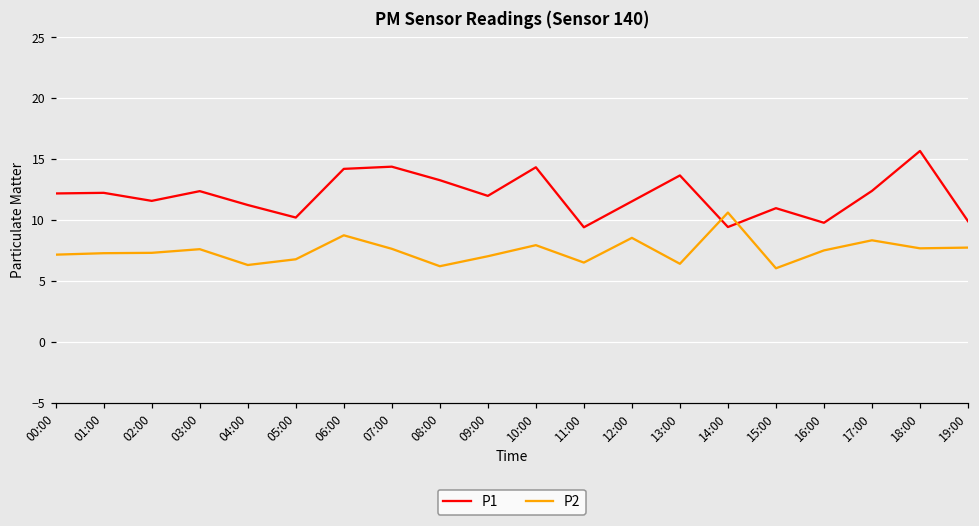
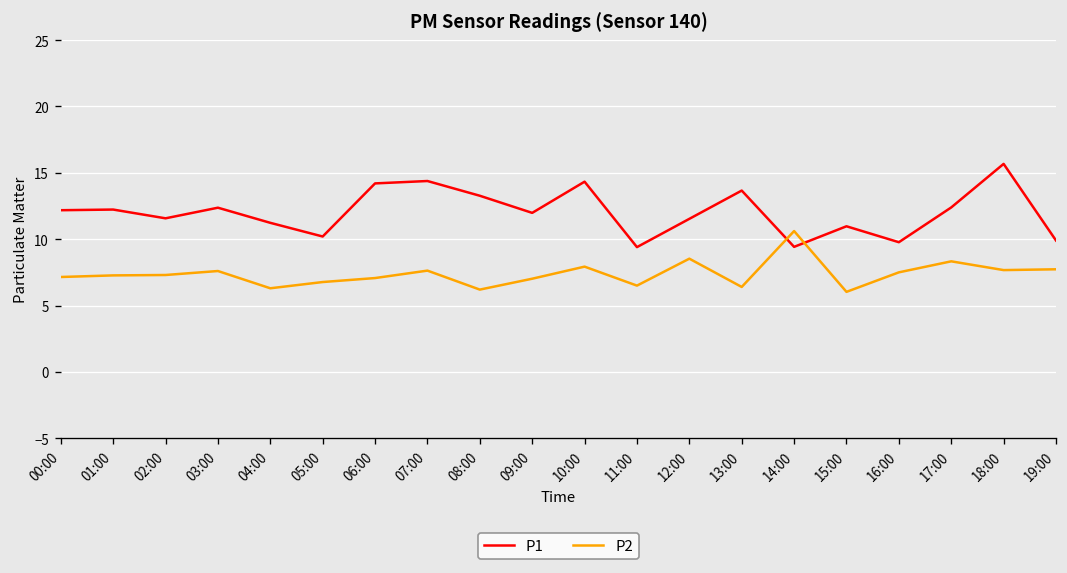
  {
    "P1": {
      "00:00": 12.2,
      "01:00": 12.2,
      "02:00": 11.6,
      "03:00": 12.4,
      "04:00": 11.2,
      "05:00": 10.2,
      "06:00": 14.2,
      "07:00": 14.4,
      "08:00": 13.3,
      "09:00": 12.0,
      "10:00": 14.3,
      "11:00": 9.4,
      "12:00": 11.5,
      "13:00": 13.7,
      "14:00": 9.4,
      "15:00": 11.0,
      "16:00": 9.8,
      "17:00": 12.4,
      "18:00": 15.7,
      "19:00": 9.9
    },
    "P2": {
      "00:00": 7.2,
      "01:00": 7.3,
      "02:00": 7.3,
      "03:00": 7.6,
      "04:00": 6.3,
      "05:00": 6.8,
-     "06:00": 8.7,
+     "06:00": 7.1,
      "07:00": 7.6,
      "08:00": 6.2,
      "09:00": 7.0,
      "10:00": 7.9,
      "11:00": 6.5,
      "12:00": 8.5,
      "13:00": 6.4,
      "14:00": 10.6,
      "15:00": 6.0,
      "16:00": 7.5,
      "17:00": 8.3,
      "18:00": 7.7,
      "19:00": 7.7
    }
  }
